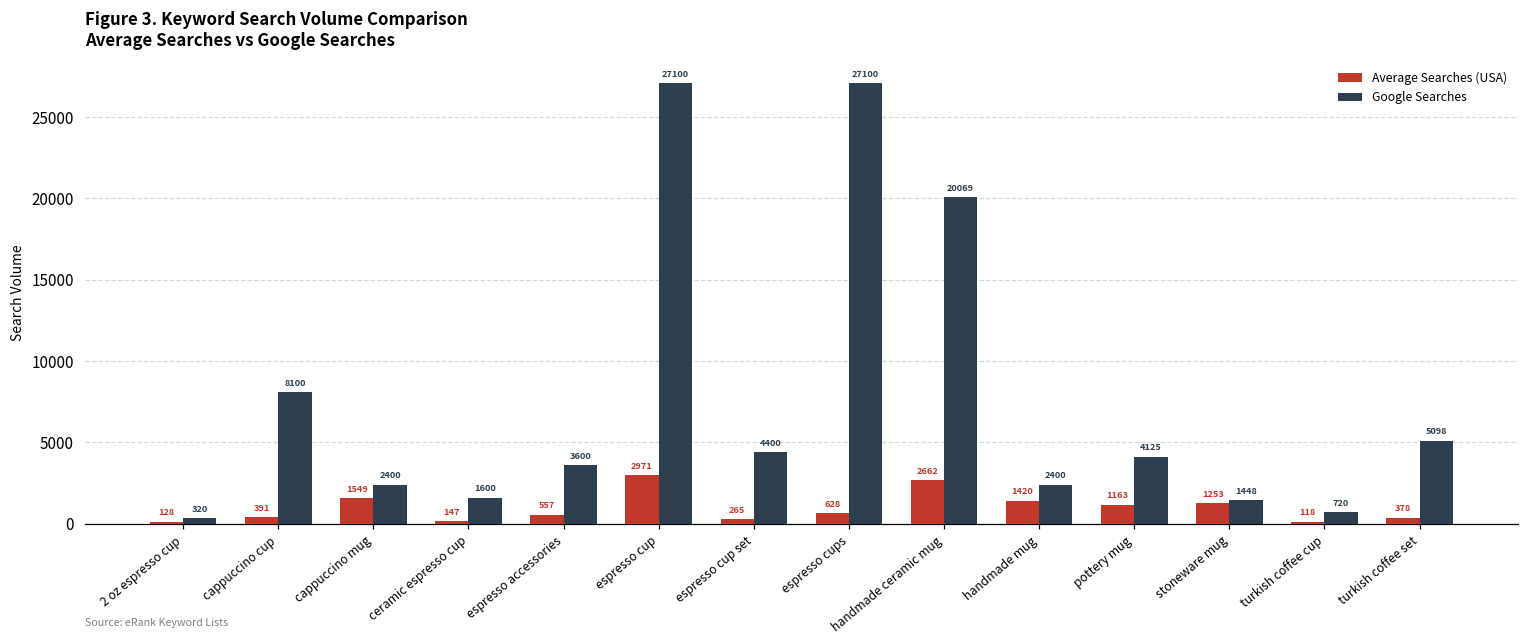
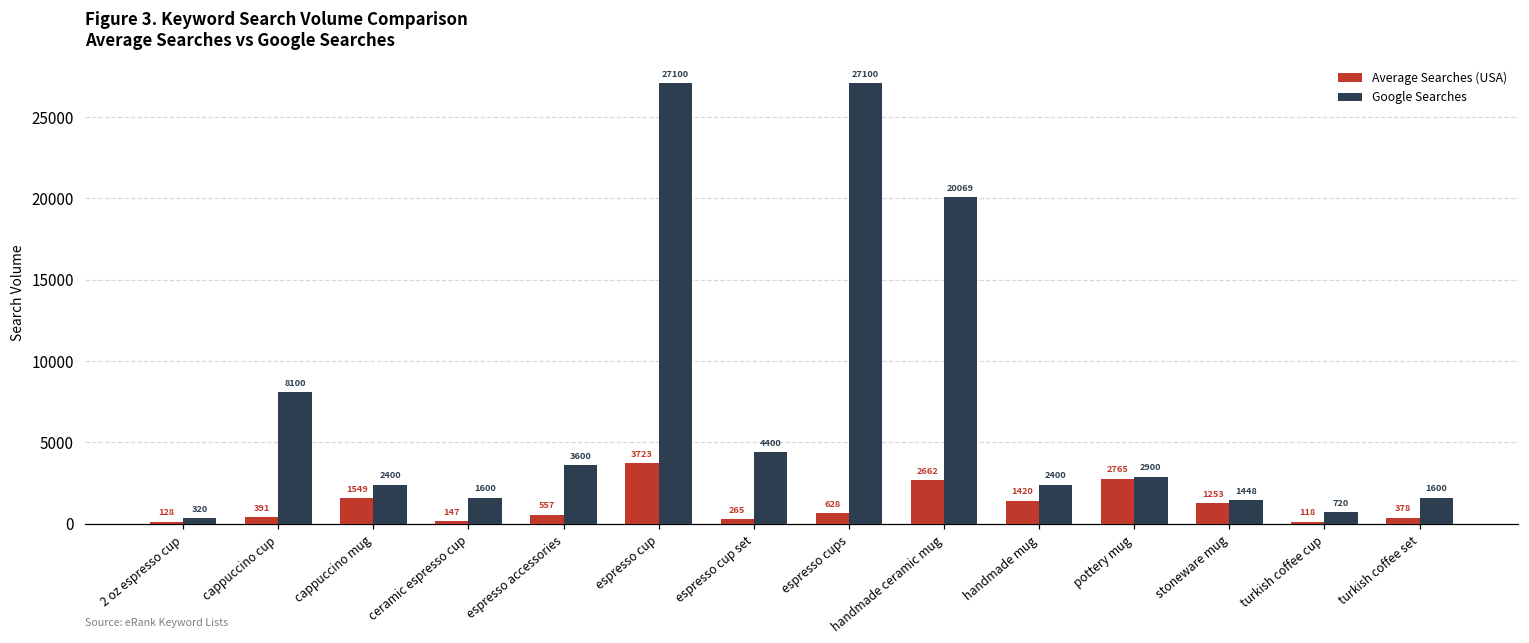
  {
    "Average Searches (USA)": {
      "2 oz espresso cup": 128,
      "cappuccino cup": 391,
      "cappuccino mug": 1549,
      "ceramic espresso cup": 147,
      "espresso accessories": 557,
-     "espresso cup": 2971,
+     "espresso cup": 3723,
      "espresso cup set": 265,
      "espresso cups": 628,
      "handmade ceramic mug": 2662,
      "handmade mug": 1420,
-     "pottery mug": 1163,
+     "pottery mug": 2765,
      "stoneware mug": 1253,
      "turkish coffee cup": 118,
      "turkish coffee set": 378
    },
    "Google Searches": {
      "2 oz espresso cup": 320,
      "cappuccino cup": 8100,
      "cappuccino mug": 2400,
      "ceramic espresso cup": 1600,
      "espresso accessories": 3600,
      "espresso cup": 27100,
      "espresso cup set": 4400,
      "espresso cups": 27100,
      "handmade ceramic mug": 20069,
      "handmade mug": 2400,
-     "pottery mug": 4125,
+     "pottery mug": 2900,
      "stoneware mug": 1448,
      "turkish coffee cup": 720,
-     "turkish coffee set": 5098
+     "turkish coffee set": 1600
    }
  }
